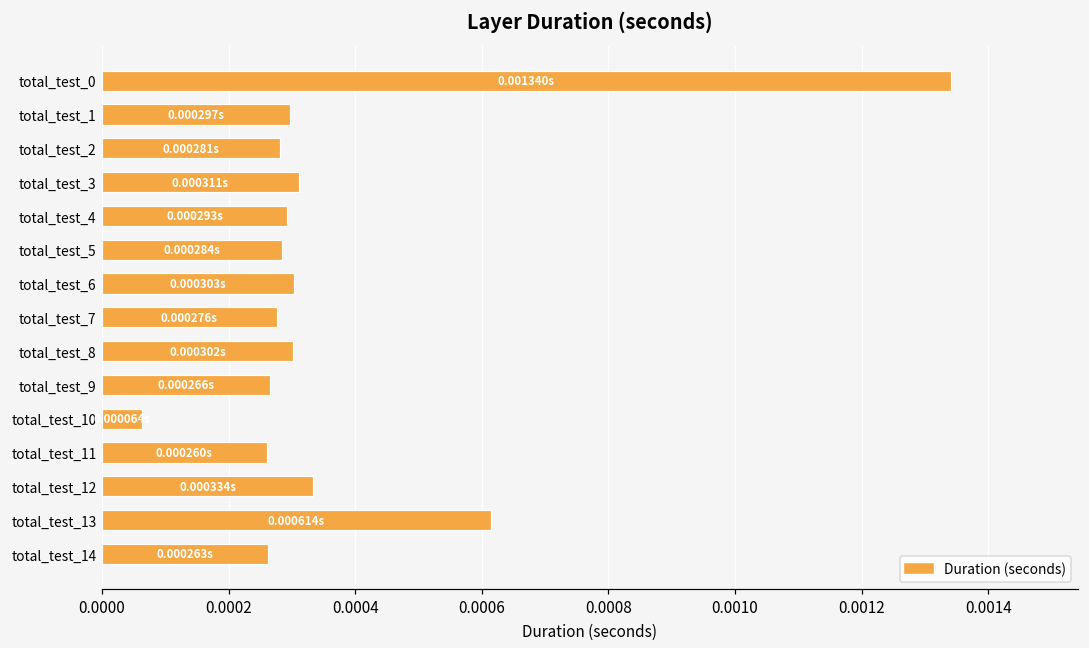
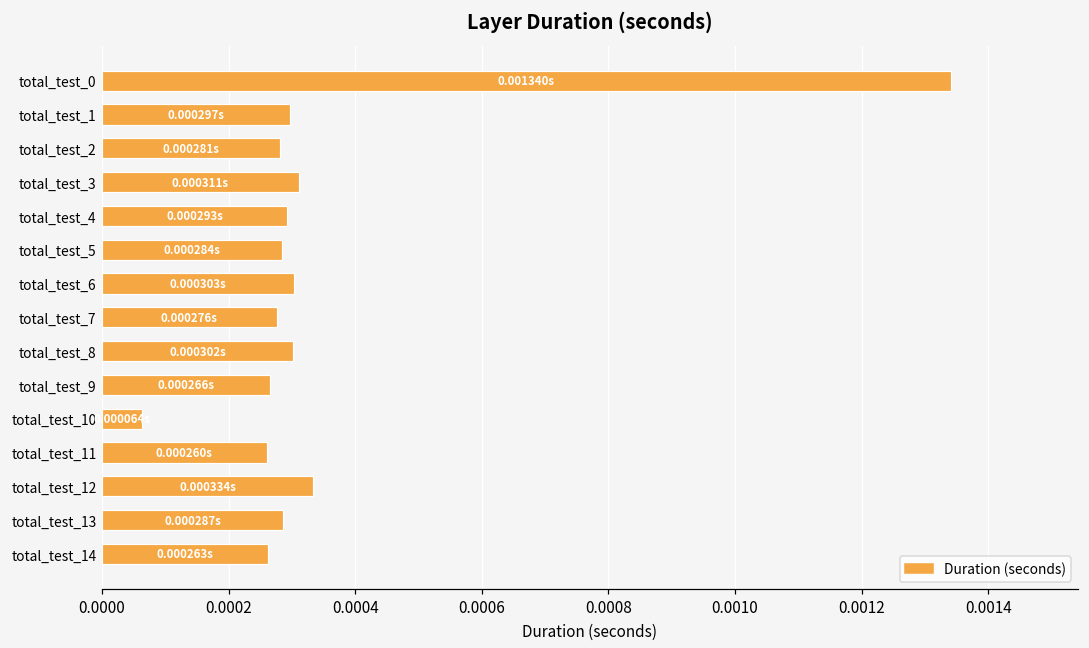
  {
    "total_test_0": "0.001340s",
    "total_test_1": "0.000297s",
    "total_test_2": "0.000281s",
    "total_test_3": "0.000311s",
    "total_test_4": "0.000293s",
    "total_test_5": "0.000284s",
    "total_test_6": "0.000303s",
    "total_test_7": "0.000276s",
    "total_test_8": "0.000302s",
    "total_test_9": "0.000266s",
    "total_test_10": "0.000064s",
    "total_test_11": "0.000260s",
    "total_test_12": "0.000334s",
-   "total_test_13": "0.000614s",
+   "total_test_13": "0.000287s",
    "total_test_14": "0.000263s"
  }
